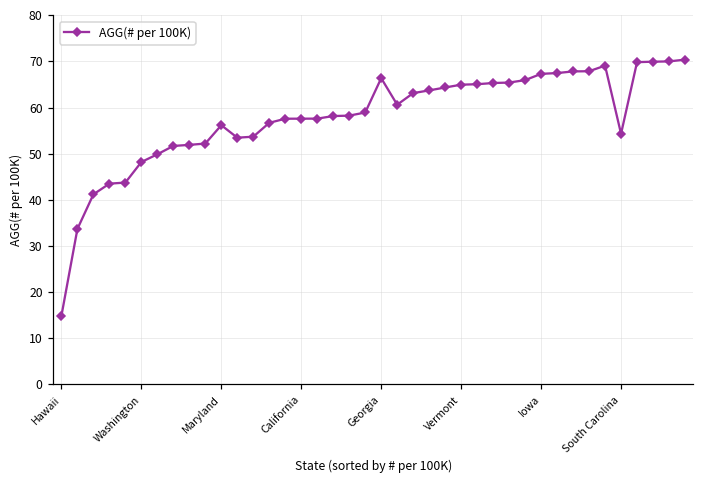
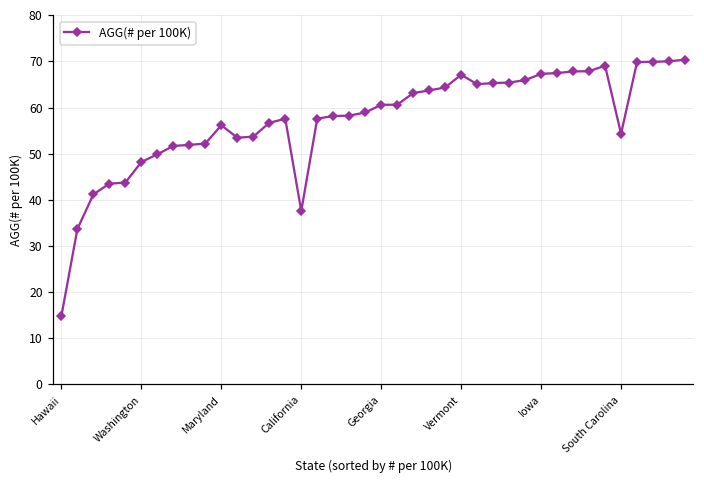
  {
    "Hawaii": 15,
    "Washington": 48,
    "Maryland": 56,
-   "California": 58,
-   "Georgia": 66,
-   "Vermont": 65,
+   "California": 38,
+   "Georgia": 61,
+   "Vermont": 67,
    "Iowa": 67,
    "South Carolina": 54
  }
